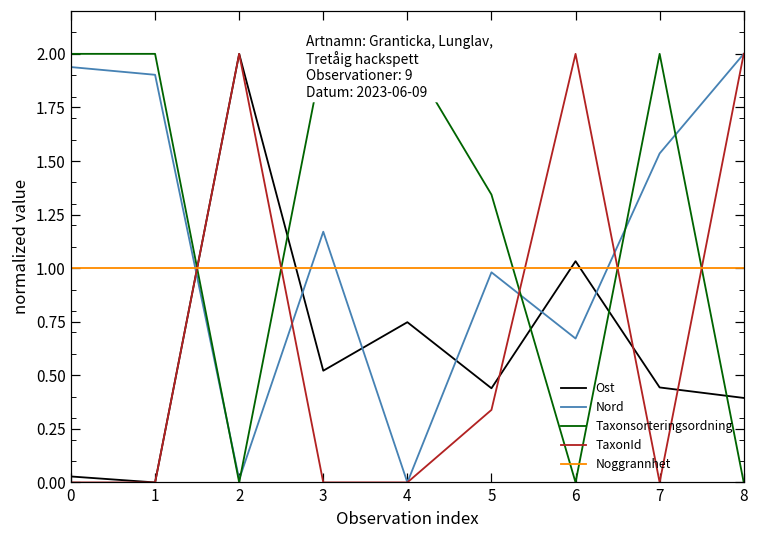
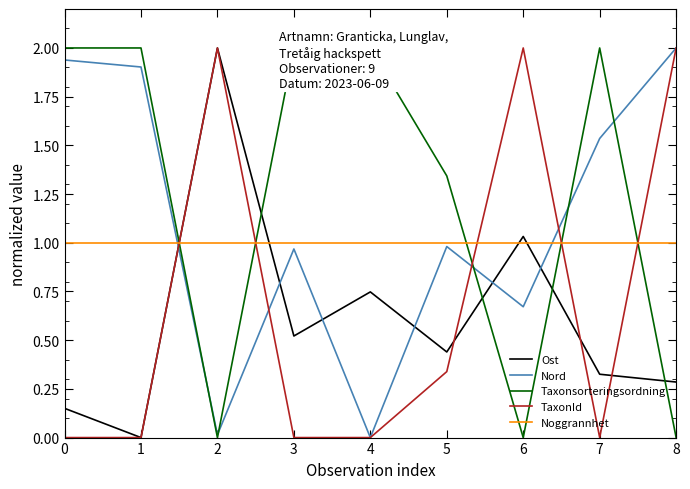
  {
    "Ost": {
-     "0": 0.03,
+     "0": 0.15,
      "3": 0.52,
      "4": 0.75,
      "5": 0.44,
      "6": 1.03,
-     "7": 0.44,
-     "8": 0.39
+     "7": 0.33,
+     "8": 0.29
    },
    "Nord": {
      "0": 1.94,
      "1": 1.90,
      "2": 0.01,
-     "3": 1.17,
+     "3": 0.97,
      "5": 0.98,
      "6": 0.67,
      "7": 1.54
    },
    "Taxonsorteringsordning": {
      "0": 2.00,
      "1": 2.00,
      "2": 0.00,
      "5": 1.34,
      "6": 0.00,
      "7": 2.00,
      "8": 0.00
    },
    "TaxonId": {
      "0": 0.00,
      "3": 0.00,
      "5": 0.34,
      "6": 2.00,
      "7": 0.00
    },
    "Noggrannhet": {
      "0": 1.00,
      "1": 1.00,
      "2": 1.00,
      "3": 1.00,
      "4": 1.00,
      "5": 1.00,
      "6": 1.00,
      "7": 1.00,
      "8": 1.00
    }
  }
